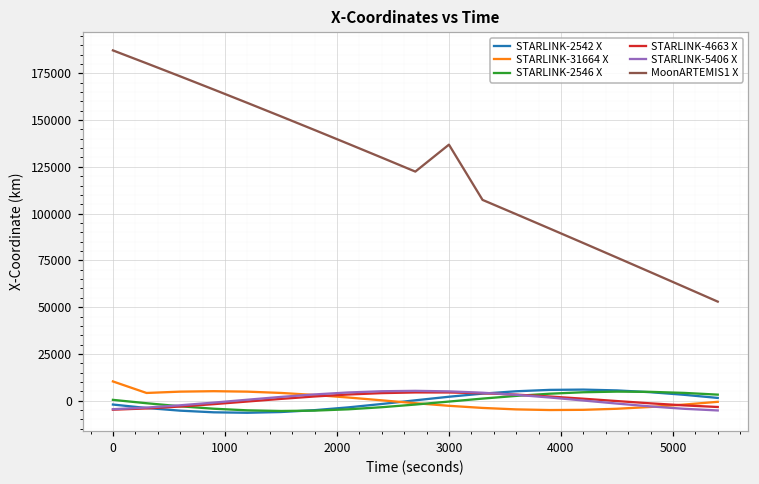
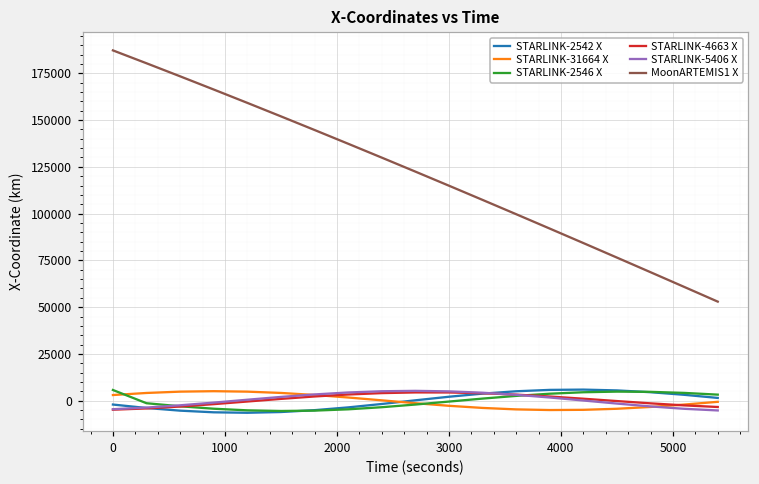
  {
    "STARLINK-2542 X": {
      "0": -2000,
      "3000": 2000
    },
    "STARLINK-31664 X": {
-     "0": 10000,
+     "0": 3000,
      "3000": -3000
    },
    "STARLINK-2546 X": {
-     "0": 0,
+     "0": 6000,
      "3000": 0
    },
    "MoonARTEMIS1 X": {
      "0": 187000,
-     "3000": 137000
+     "3000": 115000
    }
  }
